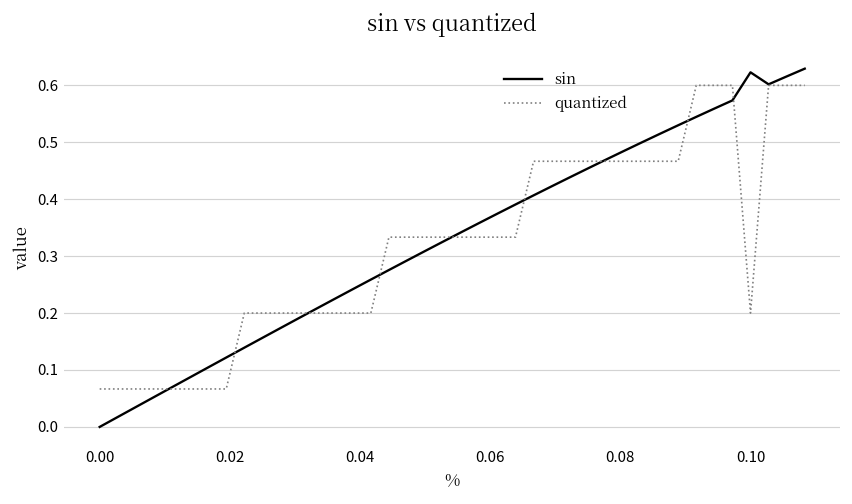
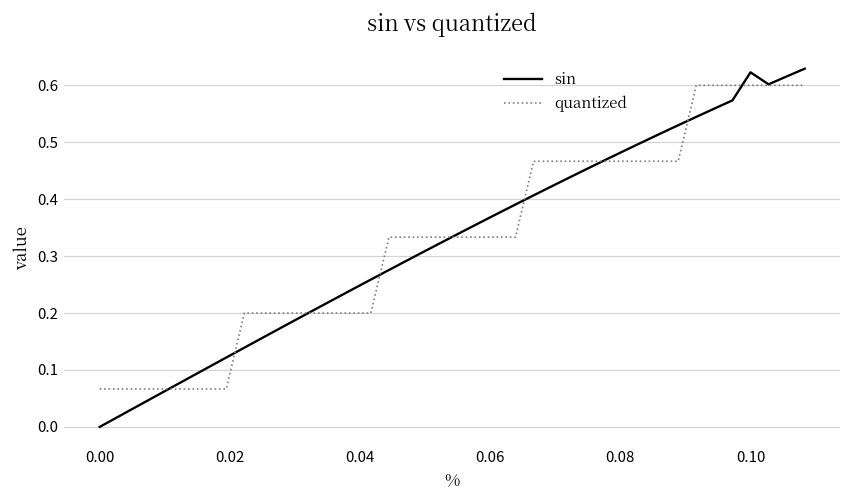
  {
    "sin": {
      "0.00": 0.0,
      "0.10": 0.62
    },
    "quantized": {
      "0.00": 0.07,
-     "0.10": 0.2
+     "0.10": 0.6
    }
  }
